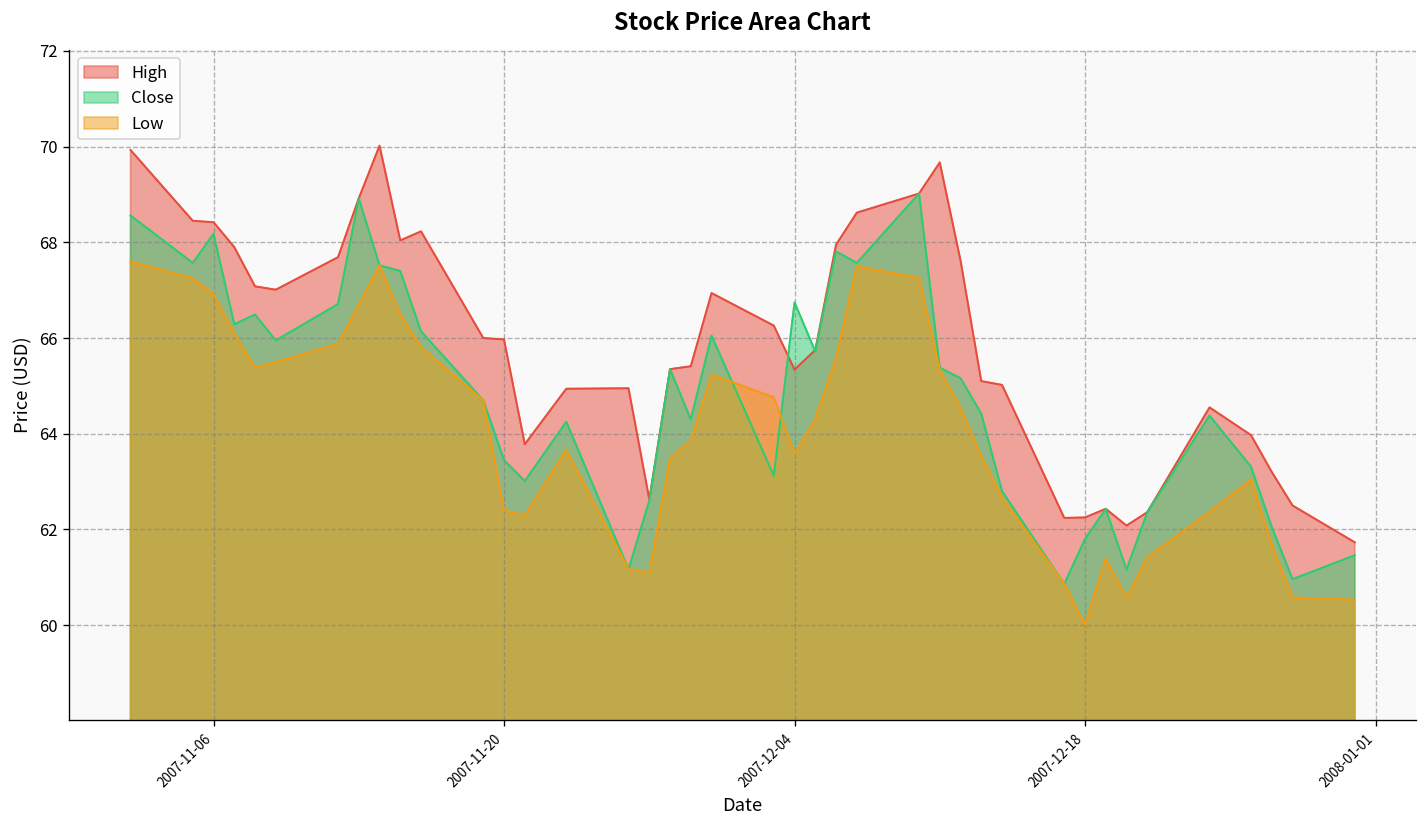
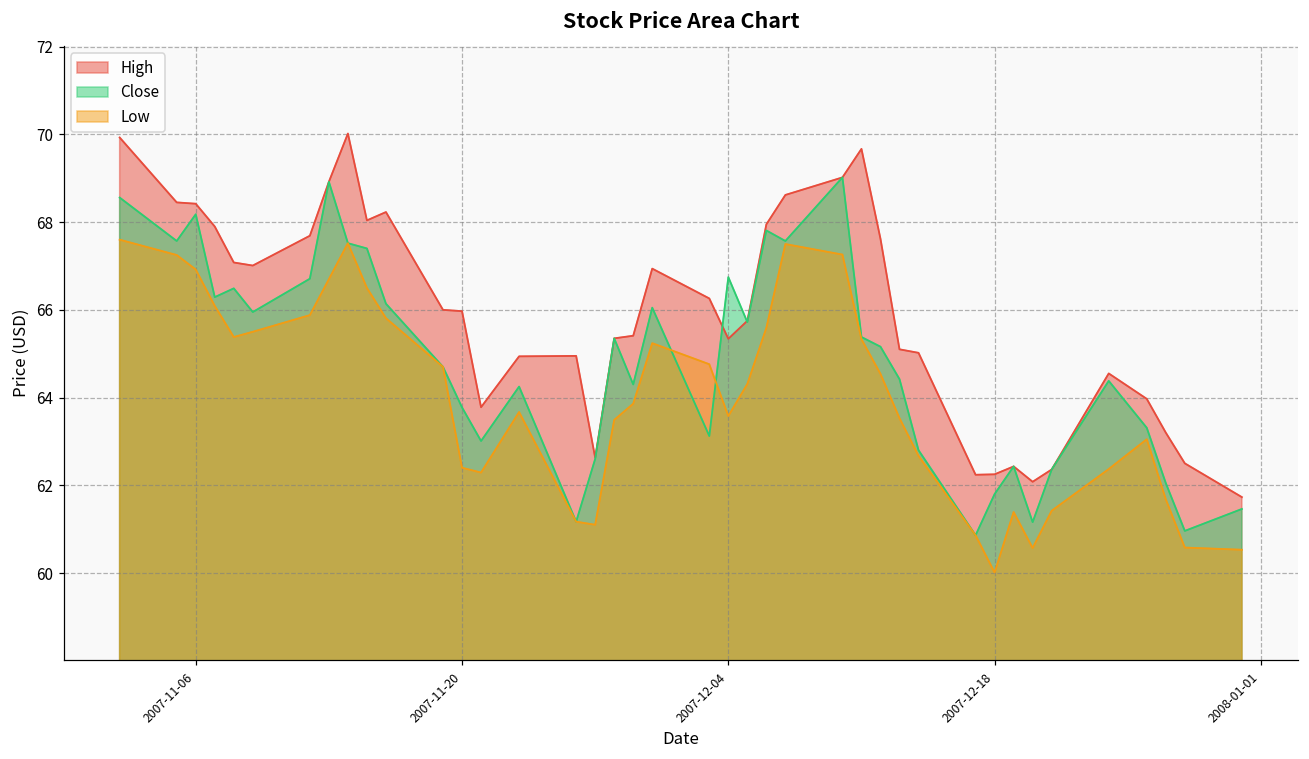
  {
    "High": {
      "2007-11-06": 68.4,
      "2007-11-20": 66.0,
      "2007-12-04": 65.3,
      "2007-12-18": 62.3
    },
    "Close": {
      "2007-11-06": 68.2,
-     "2007-11-20": 63.5,
+     "2007-11-20": 63.8,
      "2007-12-04": 66.7,
      "2007-12-18": 61.8
    },
    "Low": {
      "2007-11-06": 66.9,
      "2007-11-20": 62.4,
      "2007-12-04": 63.6,
      "2007-12-18": 60.0
    }
  }
